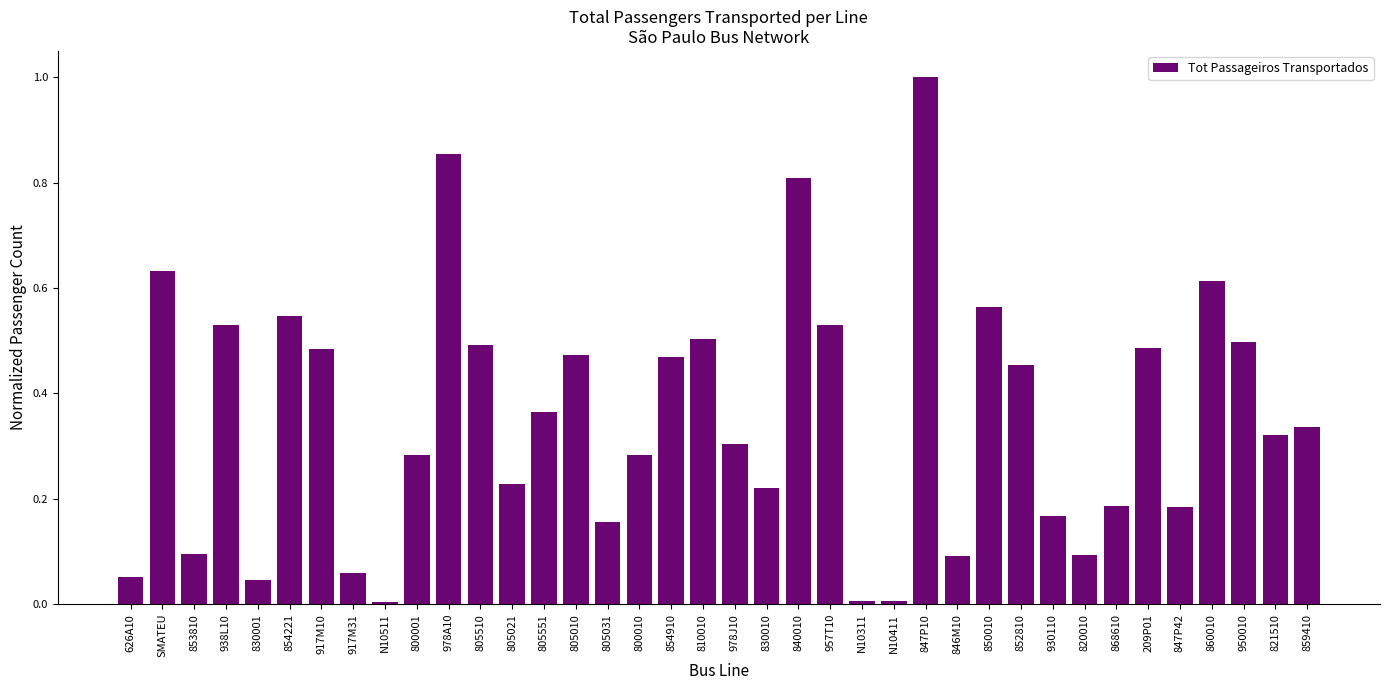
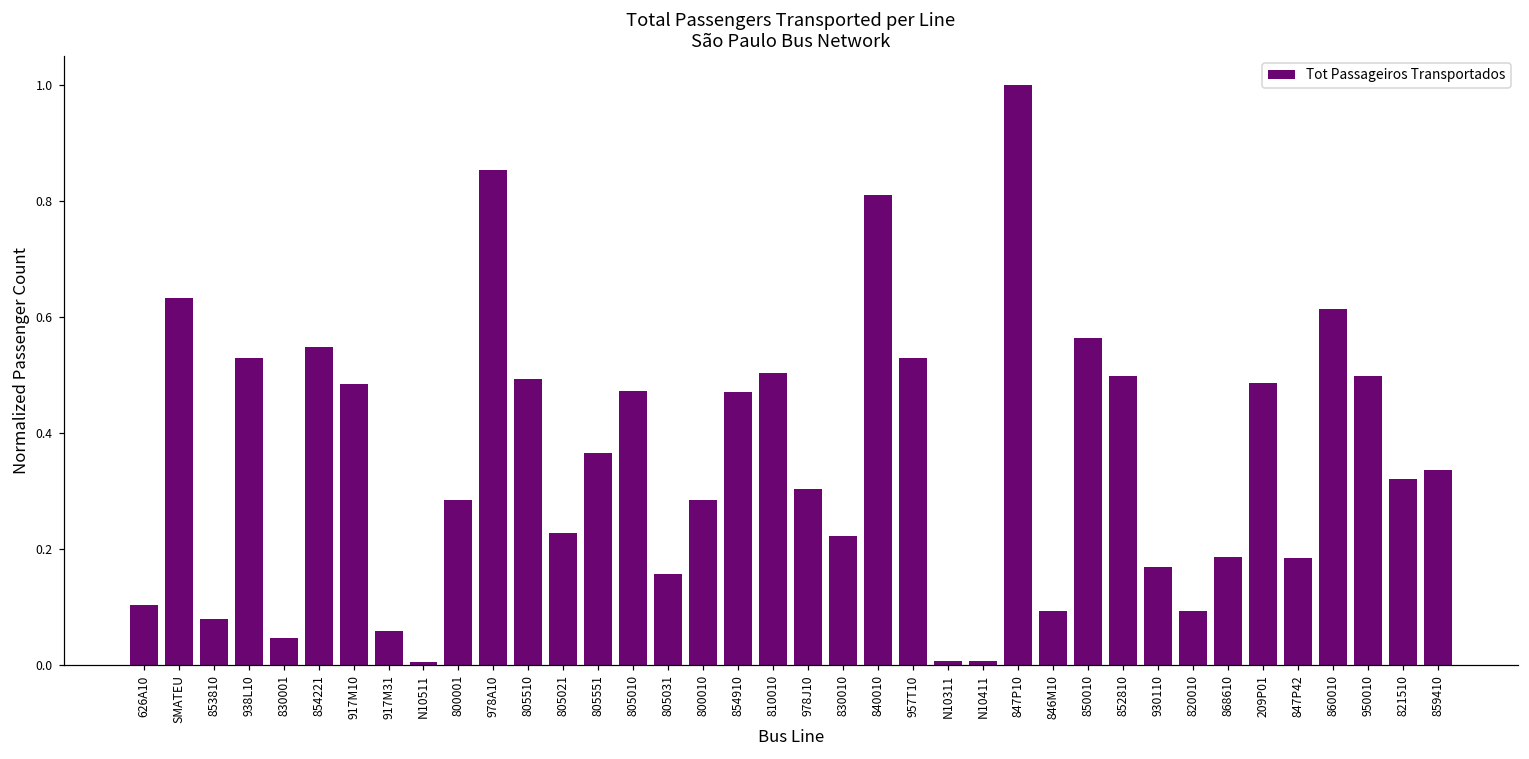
  {
-   "626A10": 0.05,
+   "626A10": 0.10,
    "SMATEU": 0.63,
-   "853810": 0.09,
+   "853810": 0.08,
    "938L10": 0.53,
    "830001": 0.05,
    "854221": 0.55,
    "917M10": 0.48,
    "917M31": 0.06,
    "800001": 0.28,
    "978A10": 0.85,
    "805510": 0.49,
    "805021": 0.23,
    "805551": 0.36,
    "805010": 0.47,
    "805031": 0.16,
    "800010": 0.28,
    "854910": 0.47,
    "810010": 0.50,
    "978J10": 0.30,
    "830010": 0.22,
    "840010": 0.81,
    "957T10": 0.53,
    "N10311": 0.01,
    "N10411": 0.01,
    "847P10": 1.00,
    "846M10": 0.09,
    "850010": 0.56,
-   "852810": 0.45,
+   "852810": 0.50,
    "930110": 0.17,
    "820010": 0.09,
    "868610": 0.19,
    "209P01": 0.49,
    "847P42": 0.18,
    "860010": 0.61,
    "950010": 0.50,
    "821510": 0.32,
    "859410": 0.34
  }
